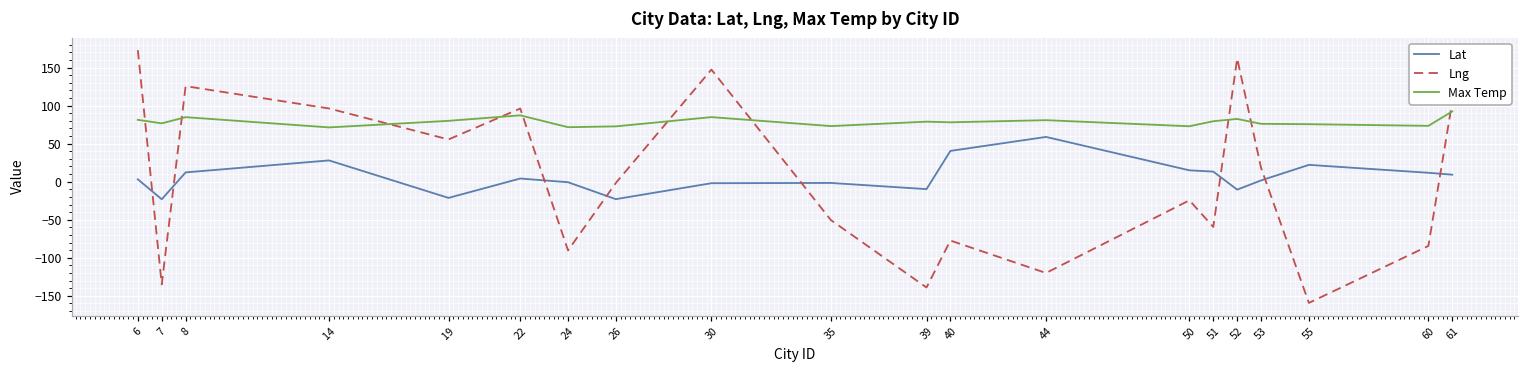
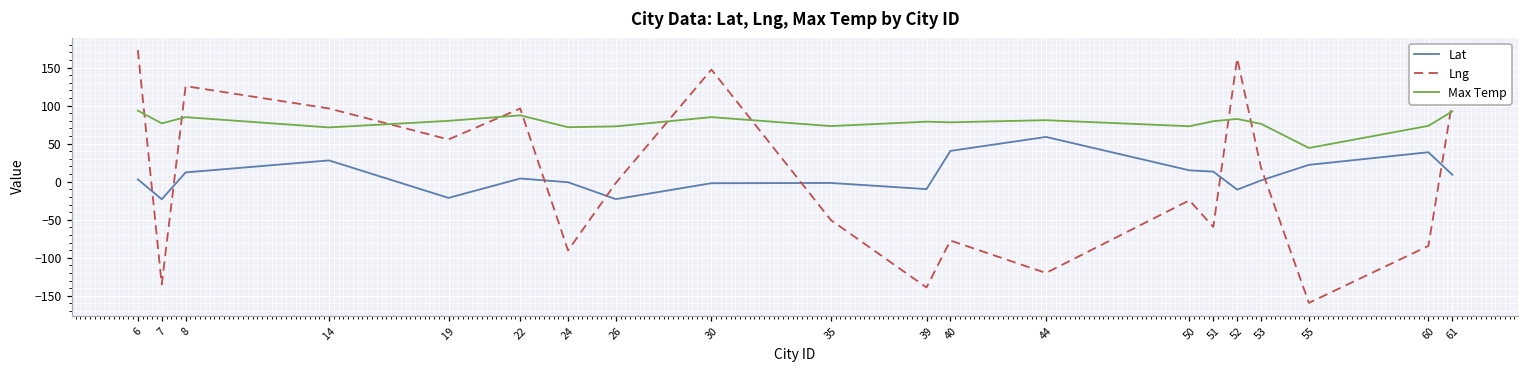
  {
    "Lat": {
      "6": 0,
      "7": -20,
      "8": 10,
      "14": 30,
      "19": -20,
      "22": 0,
      "24": 0,
      "26": -20,
      "30": 0,
      "35": 0,
      "39": -10,
      "40": 40,
      "44": 60,
      "50": 10,
      "51": 10,
      "52": -10,
      "53": 0,
      "55": 20,
-     "60": 10,
+     "60": 40,
      "61": 10
    },
    "Lng": {
      "6": 170,
      "7": -130,
      "8": 130,
      "14": 100,
      "19": 60,
      "22": 100,
      "24": -90,
      "26": 0,
      "30": 150,
      "35": -50,
      "39": -140,
      "40": -80,
      "44": -120,
      "50": -20,
      "51": -60,
      "52": 160,
      "53": 20,
      "55": -160,
      "60": -80,
      "61": 110
    },
    "Max Temp": {
-     "6": 80,
+     "6": 90,
      "7": 80,
      "8": 80,
      "14": 70,
      "19": 80,
      "22": 90,
      "24": 70,
      "26": 70,
      "30": 80,
      "35": 70,
      "39": 80,
      "40": 80,
      "44": 80,
      "50": 70,
      "51": 80,
      "52": 80,
      "53": 80,
-     "55": 80,
+     "55": 40,
      "60": 70,
      "61": 90
    }
  }
